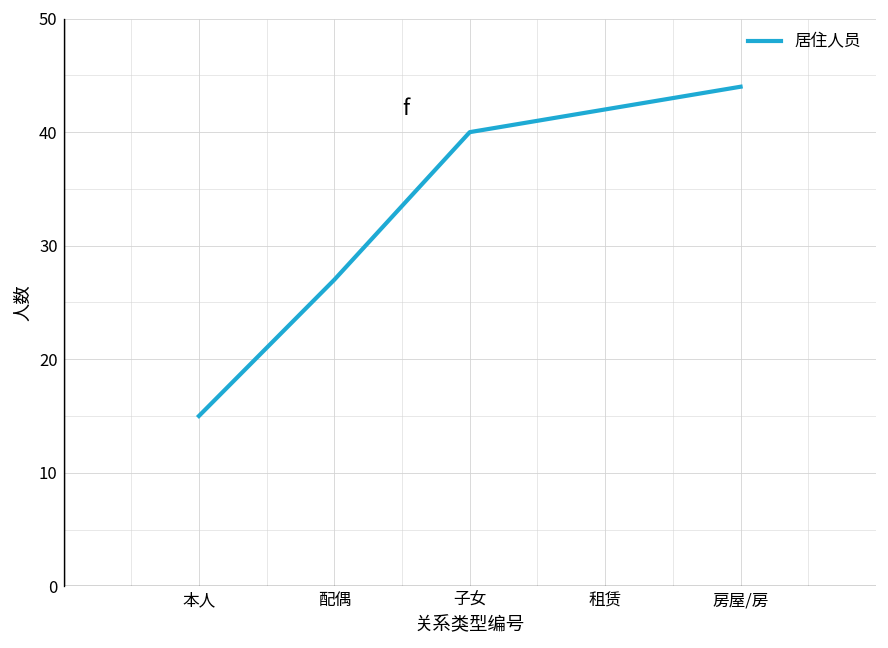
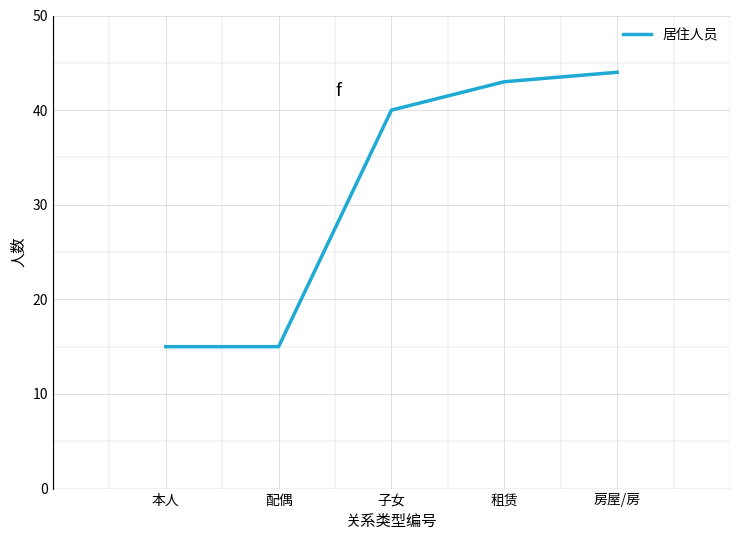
  {
    "本人": 15,
-   "配偶": 27,
+   "配偶": 15,
    "子女": 40,
-   "租赁": 42,
+   "租赁": 43,
    "房屋/房": 44
  }
